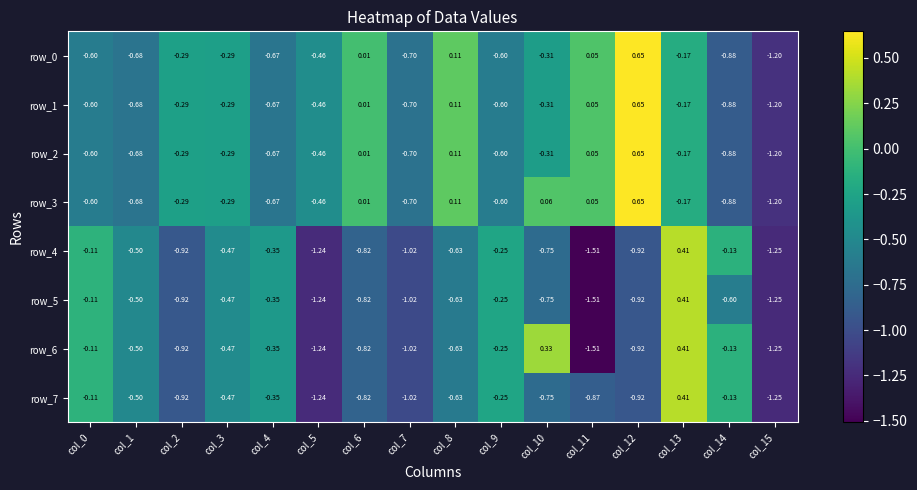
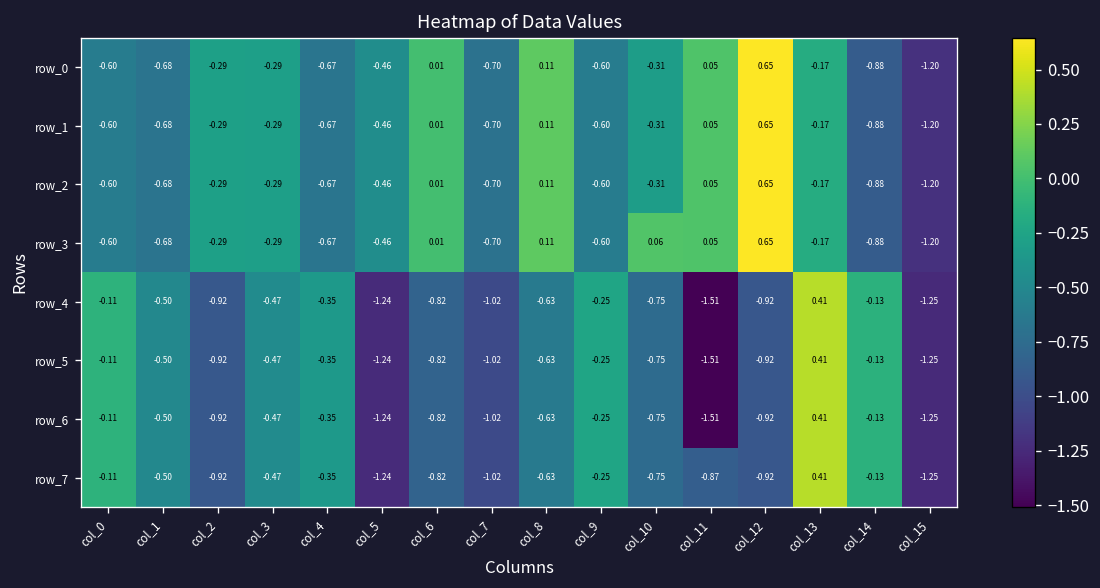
  {
    "row_0": {
      "col_0": -0.60,
      "col_1": -0.68,
      "col_2": -0.29,
      "col_3": -0.29,
      "col_4": -0.67,
      "col_5": -0.46,
      "col_6": 0.01,
      "col_7": -0.70,
      "col_8": 0.11,
      "col_9": -0.60,
      "col_10": -0.31,
      "col_11": 0.05,
      "col_12": 0.65,
      "col_13": -0.17,
      "col_14": -0.88,
      "col_15": -1.20
    },
    "row_1": {
      "col_0": -0.60,
      "col_1": -0.68,
      "col_2": -0.29,
      "col_3": -0.29,
      "col_4": -0.67,
      "col_5": -0.46,
      "col_6": 0.01,
      "col_7": -0.70,
      "col_8": 0.11,
      "col_9": -0.60,
      "col_10": -0.31,
      "col_11": 0.05,
      "col_12": 0.65,
      "col_13": -0.17,
      "col_14": -0.88,
      "col_15": -1.20
    },
    "row_2": {
      "col_0": -0.60,
      "col_1": -0.68,
      "col_2": -0.29,
      "col_3": -0.29,
      "col_4": -0.67,
      "col_5": -0.46,
      "col_6": 0.01,
      "col_7": -0.70,
      "col_8": 0.11,
      "col_9": -0.60,
      "col_10": -0.31,
      "col_11": 0.05,
      "col_12": 0.65,
      "col_13": -0.17,
      "col_14": -0.88,
      "col_15": -1.20
    },
    "row_3": {
      "col_0": -0.60,
      "col_1": -0.68,
      "col_2": -0.29,
      "col_3": -0.29,
      "col_4": -0.67,
      "col_5": -0.46,
      "col_6": 0.01,
      "col_7": -0.70,
      "col_8": 0.11,
      "col_9": -0.60,
      "col_10": 0.06,
      "col_11": 0.05,
      "col_12": 0.65,
      "col_13": -0.17,
      "col_14": -0.88,
      "col_15": -1.20
    },
    "row_4": {
      "col_0": -0.11,
      "col_1": -0.50,
      "col_2": -0.92,
      "col_3": -0.47,
      "col_4": -0.35,
      "col_5": -1.24,
      "col_6": -0.82,
      "col_7": -1.02,
      "col_8": -0.63,
      "col_9": -0.25,
      "col_10": -0.75,
      "col_11": -1.51,
      "col_12": -0.92,
      "col_13": 0.41,
      "col_14": -0.13,
      "col_15": -1.25
    },
    "row_5": {
      "col_0": -0.11,
      "col_1": -0.50,
      "col_2": -0.92,
      "col_3": -0.47,
      "col_4": -0.35,
      "col_5": -1.24,
      "col_6": -0.82,
      "col_7": -1.02,
      "col_8": -0.63,
      "col_9": -0.25,
      "col_10": -0.75,
      "col_11": -1.51,
      "col_12": -0.92,
      "col_13": 0.41,
-     "col_14": -0.60,
+     "col_14": -0.13,
      "col_15": -1.25
    },
    "row_6": {
      "col_0": -0.11,
      "col_1": -0.50,
      "col_2": -0.92,
      "col_3": -0.47,
      "col_4": -0.35,
      "col_5": -1.24,
      "col_6": -0.82,
      "col_7": -1.02,
      "col_8": -0.63,
      "col_9": -0.25,
-     "col_10": 0.33,
+     "col_10": -0.75,
      "col_11": -1.51,
      "col_12": -0.92,
      "col_13": 0.41,
      "col_14": -0.13,
      "col_15": -1.25
    },
    "row_7": {
      "col_0": -0.11,
      "col_1": -0.50,
      "col_2": -0.92,
      "col_3": -0.47,
      "col_4": -0.35,
      "col_5": -1.24,
      "col_6": -0.82,
      "col_7": -1.02,
      "col_8": -0.63,
      "col_9": -0.25,
      "col_10": -0.75,
      "col_11": -0.87,
      "col_12": -0.92,
      "col_13": 0.41,
      "col_14": -0.13,
      "col_15": -1.25
    }
  }
